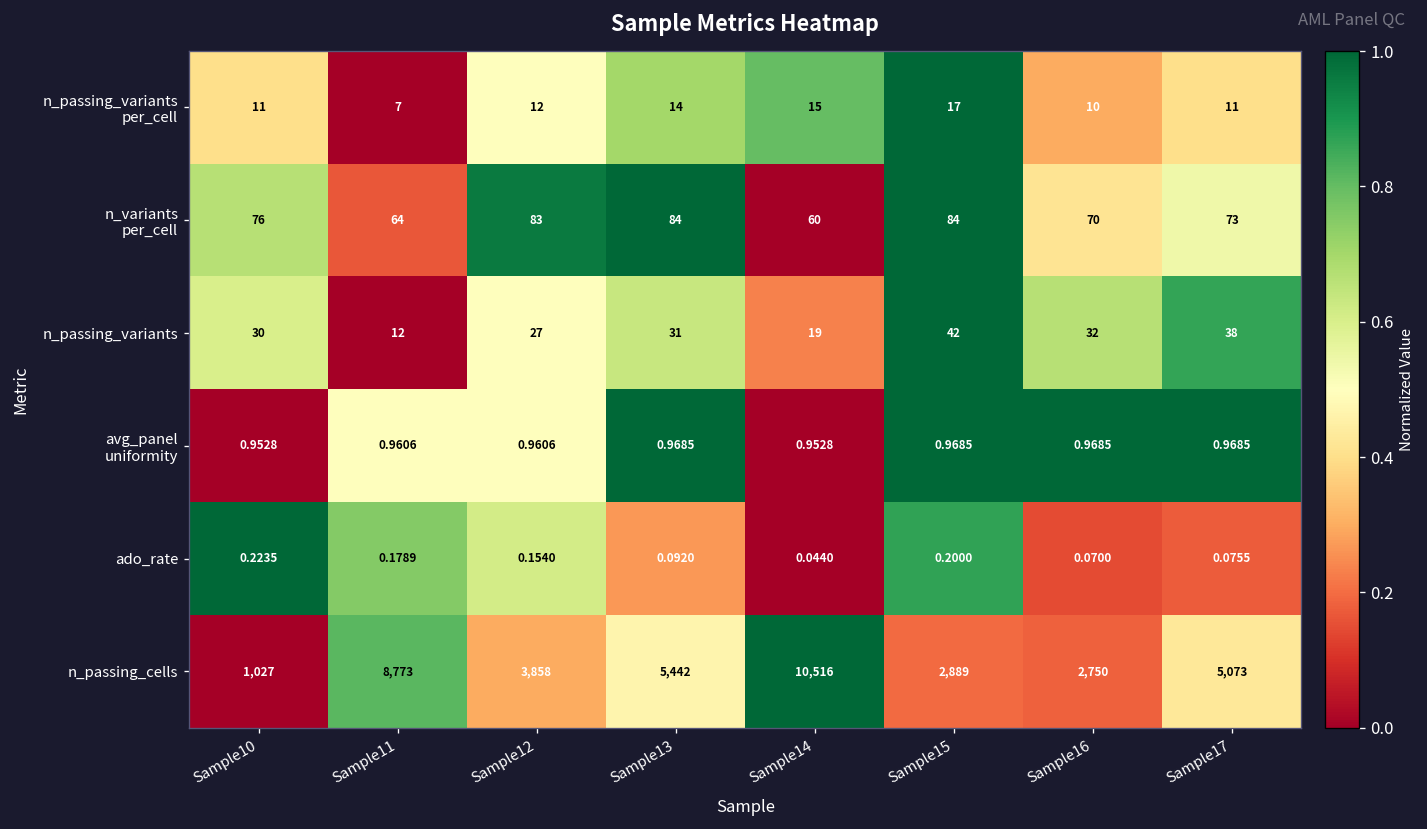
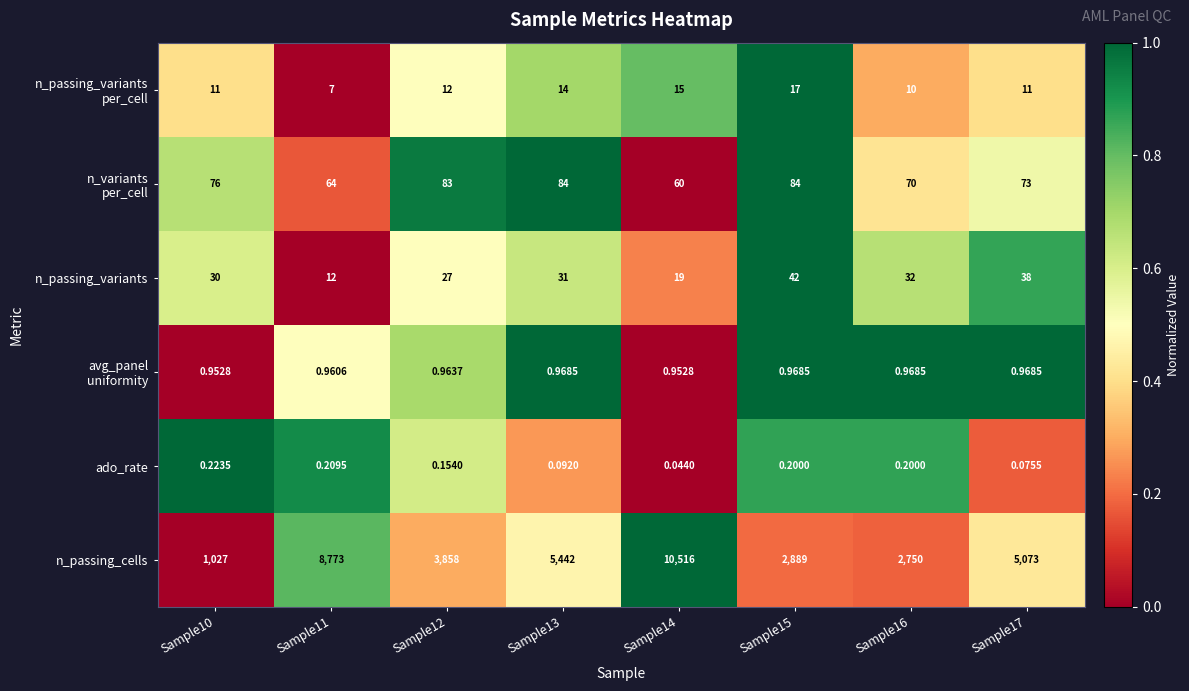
  {
    "n_passing_variants per_cell": {
      "Sample10": "11",
      "Sample11": "7",
      "Sample12": "12",
      "Sample13": "14",
      "Sample14": "15",
      "Sample15": "17",
      "Sample16": "10",
      "Sample17": "11"
    },
    "n_variants per_cell": {
      "Sample10": "76",
      "Sample11": "64",
      "Sample12": "83",
      "Sample13": "84",
      "Sample14": "60",
      "Sample15": "84",
      "Sample16": "70",
      "Sample17": "73"
    },
    "n_passing_variants": {
      "Sample10": "30",
      "Sample11": "12",
      "Sample12": "27",
      "Sample13": "31",
      "Sample14": "19",
      "Sample15": "42",
      "Sample16": "32",
      "Sample17": "38"
    },
    "avg_panel uniformity": {
      "Sample10": "0.9528",
      "Sample11": "0.9606",
-     "Sample12": "0.9606",
+     "Sample12": "0.9637",
      "Sample13": "0.9685",
      "Sample14": "0.9528",
      "Sample15": "0.9685",
      "Sample16": "0.9685",
      "Sample17": "0.9685"
    },
    "ado_rate": {
      "Sample10": "0.2235",
-     "Sample11": "0.1789",
+     "Sample11": "0.2095",
      "Sample12": "0.1540",
      "Sample13": "0.0920",
      "Sample14": "0.0440",
      "Sample15": "0.2000",
-     "Sample16": "0.0700",
+     "Sample16": "0.2000",
      "Sample17": "0.0755"
    },
    "n_passing_cells": {
      "Sample10": "1,027",
      "Sample11": "8,773",
      "Sample12": "3,858",
      "Sample13": "5,442",
      "Sample14": "10,516",
      "Sample15": "2,889",
      "Sample16": "2,750",
      "Sample17": "5,073"
    }
  }
